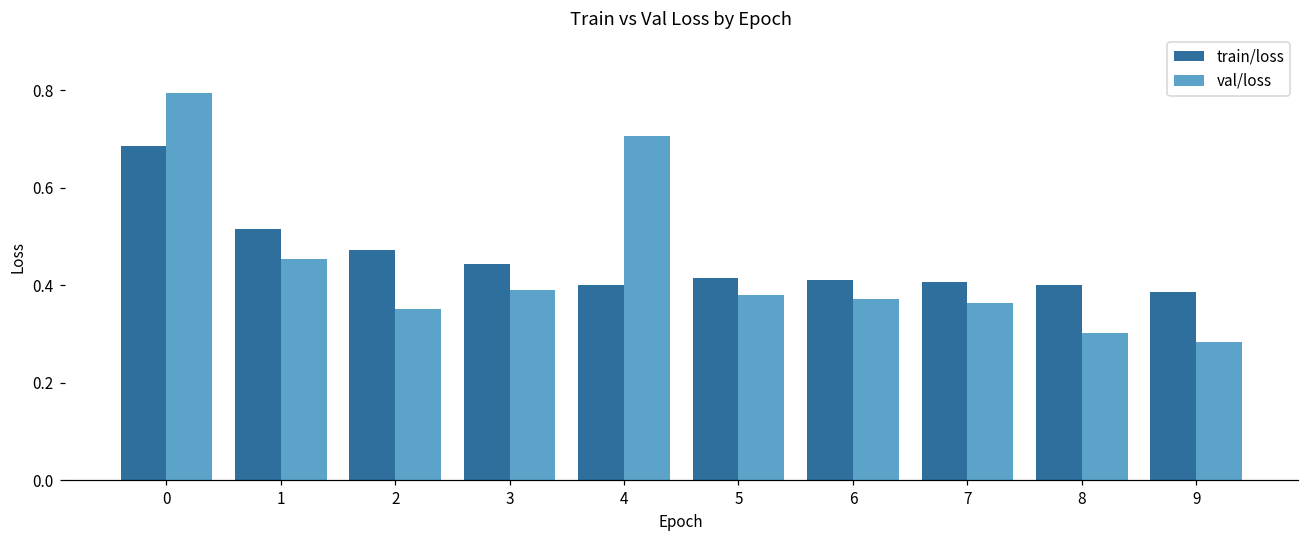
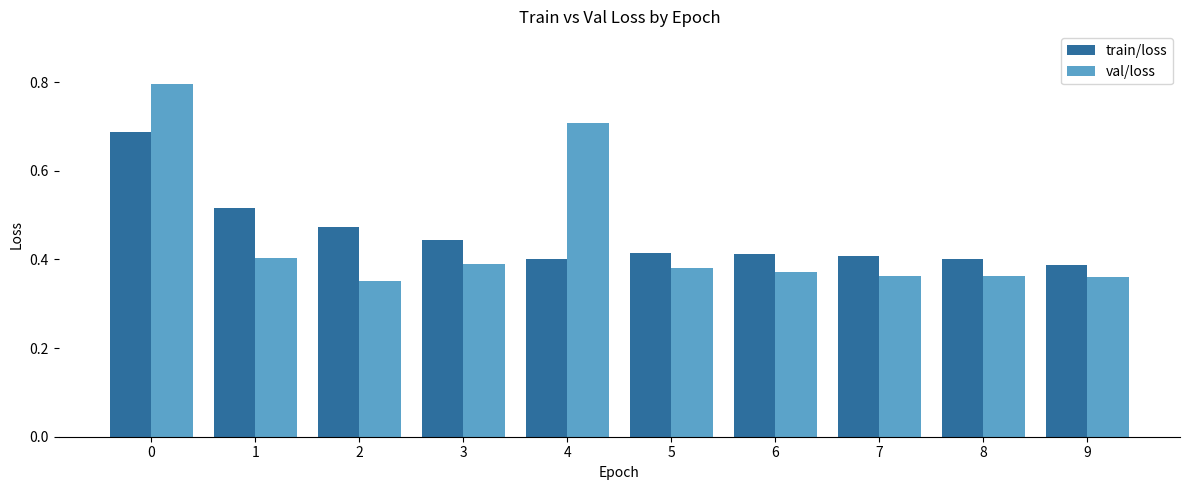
  {
    "train/loss": {
      "0": 0.69,
      "1": 0.52,
      "2": 0.47,
      "3": 0.44,
      "4": 0.40,
      "5": 0.41,
      "6": 0.41,
      "7": 0.41,
      "8": 0.40,
      "9": 0.39
    },
    "val/loss": {
      "0": 0.80,
-     "1": 0.45,
+     "1": 0.40,
      "2": 0.35,
      "3": 0.39,
      "4": 0.71,
      "5": 0.38,
      "6": 0.37,
      "7": 0.36,
-     "8": 0.30,
-     "9": 0.28
+     "8": 0.36,
+     "9": 0.36
    }
  }
